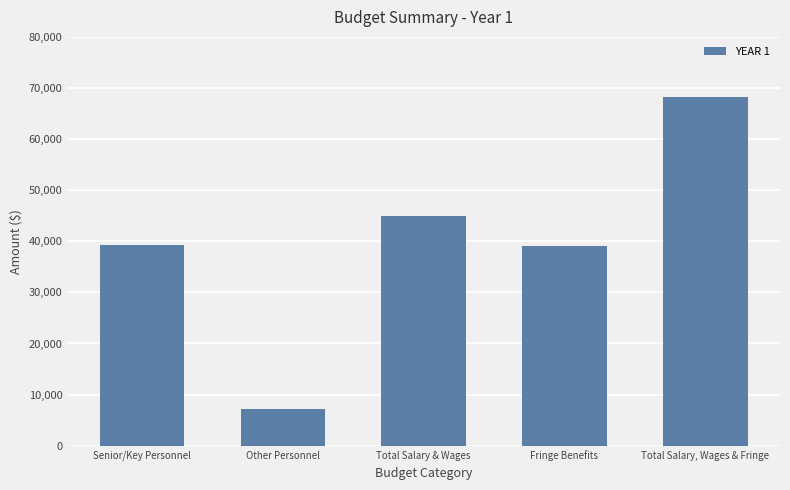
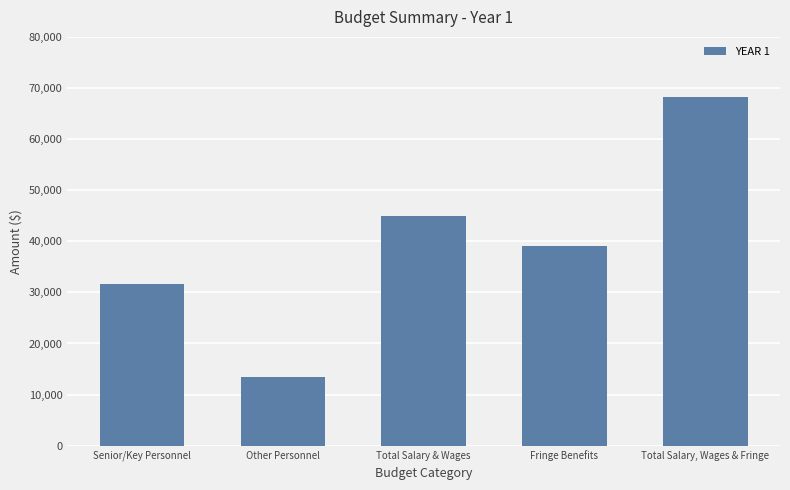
  {
-   "Senior/Key Personnel": "39,000",
-   "Other Personnel": "7,000",
+   "Senior/Key Personnel": "32,000",
+   "Other Personnel": "13,000",
    "Total Salary & Wages": "45,000",
    "Fringe Benefits": "39,000",
    "Total Salary, Wages & Fringe": "68,000"
  }
